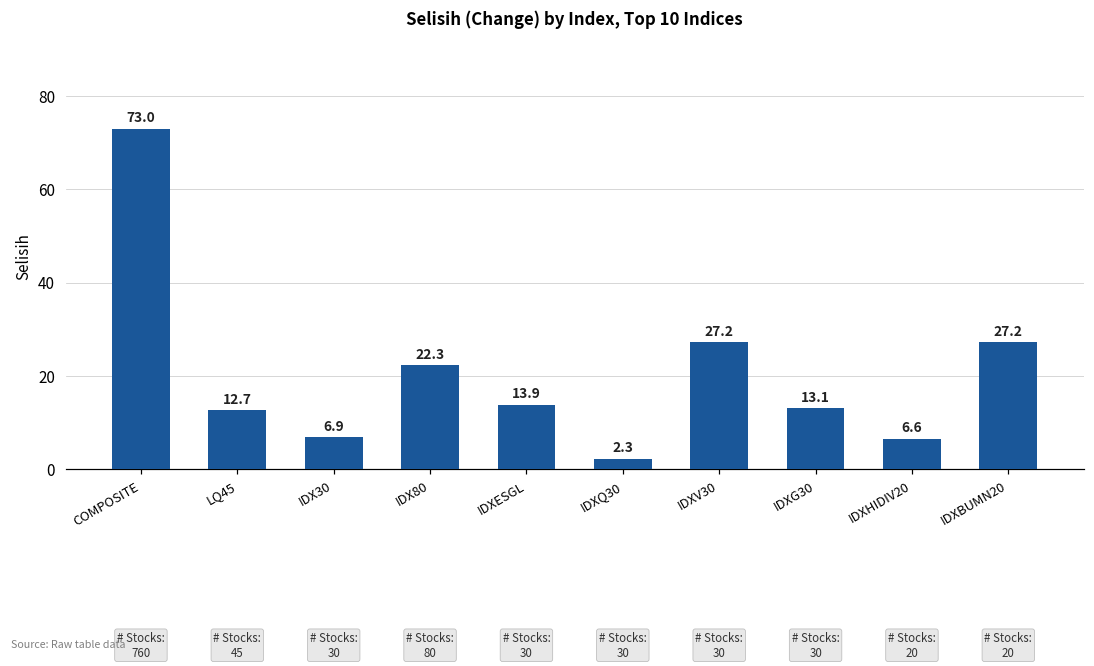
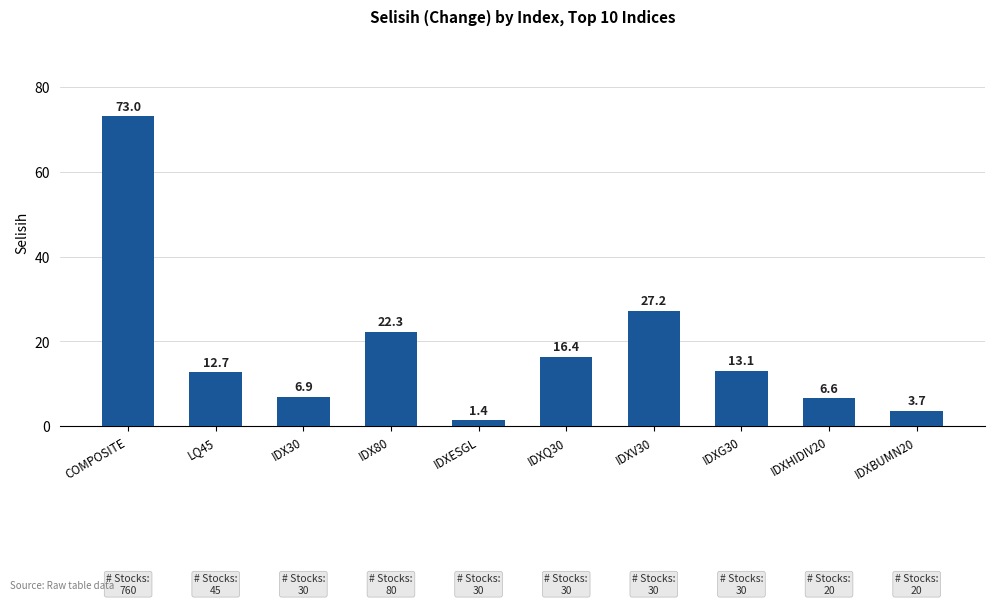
  {
    "COMPOSITE": 73.0,
    "LQ45": 12.7,
    "IDX30": 6.9,
    "IDX80": 22.3,
-   "IDXESGL": 13.9,
-   "IDXQ30": 2.3,
+   "IDXESGL": 1.4,
+   "IDXQ30": 16.4,
    "IDXV30": 27.2,
    "IDXG30": 13.1,
    "IDXHIDIV20": 6.6,
-   "IDXBUMN20": 27.2
+   "IDXBUMN20": 3.7
  }
